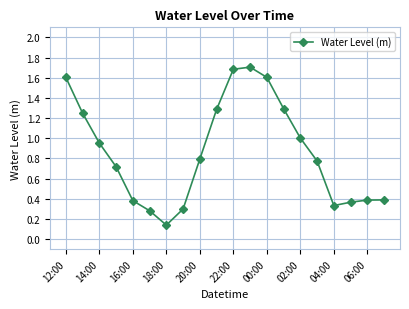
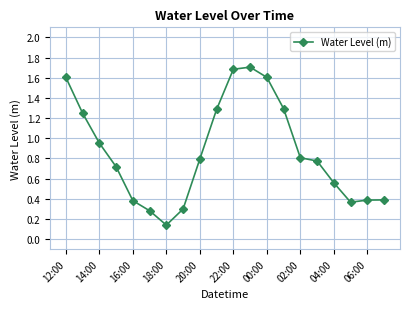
  {
    "12:00": 1.60,
    "14:00": 0.95,
    "16:00": 0.38,
    "18:00": 0.14,
    "20:00": 0.79,
    "22:00": 1.68,
    "00:00": 1.60,
-   "02:00": 1.00,
-   "04:00": 0.33,
+   "02:00": 0.81,
+   "04:00": 0.56,
    "06:00": 0.39
  }
